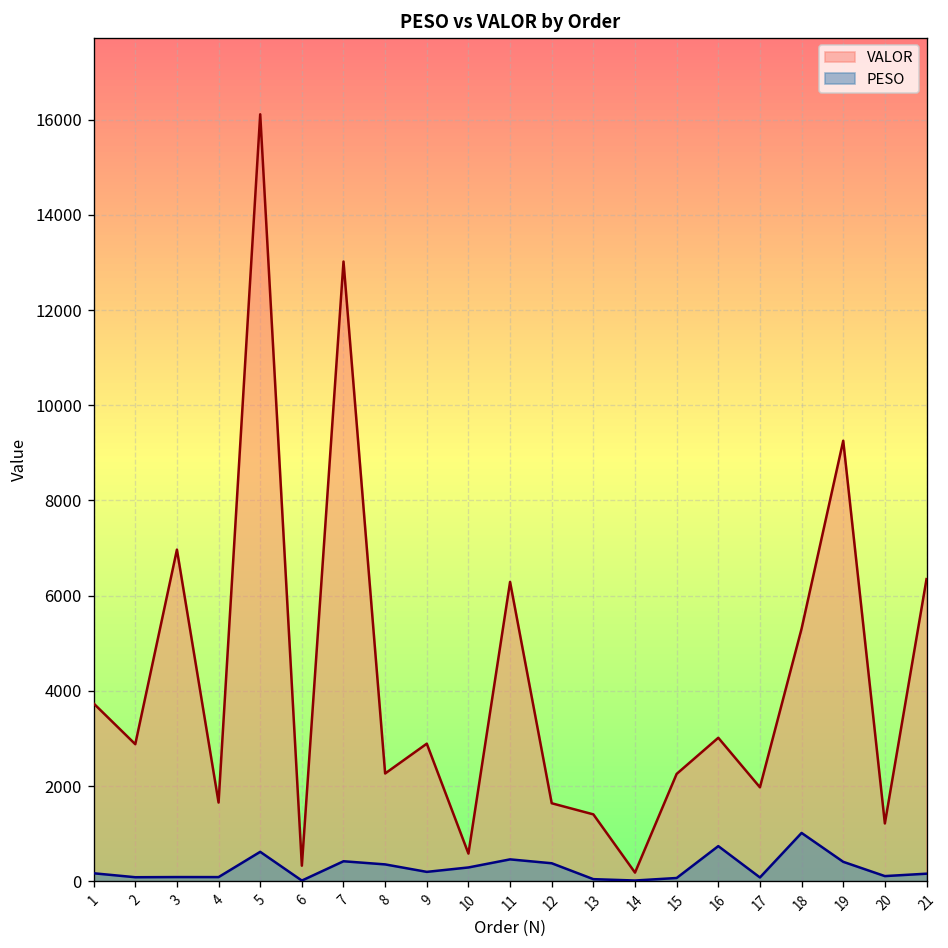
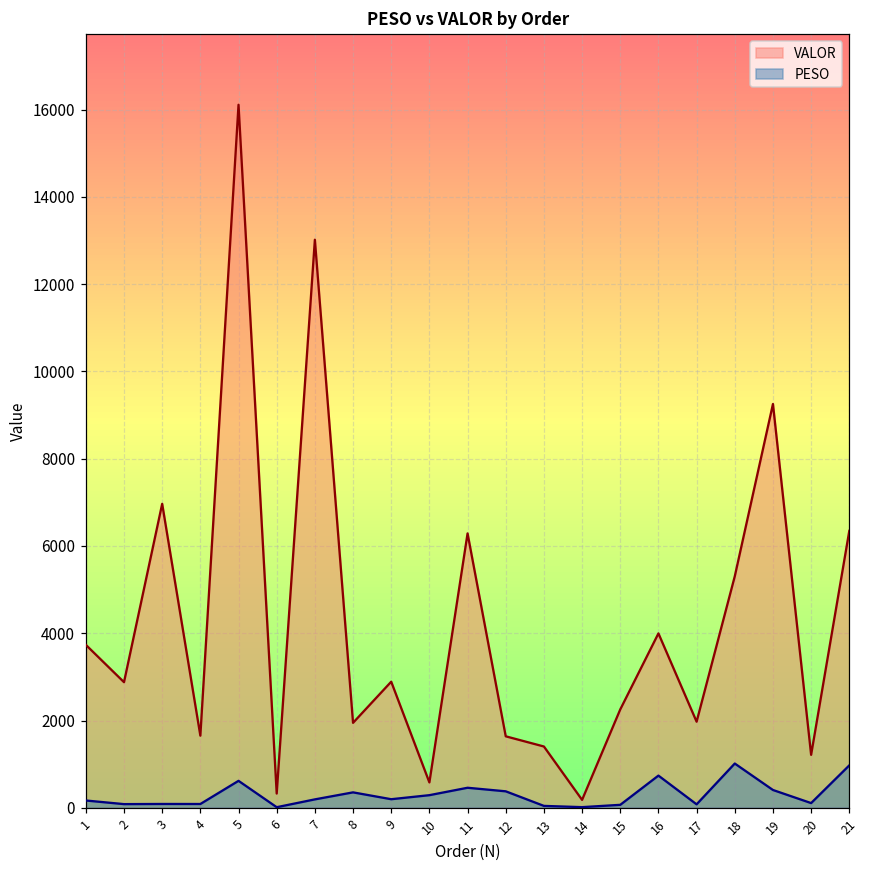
  {
    "VALOR": {
      "1": 3700,
      "2": 2900,
      "3": 7000,
      "4": 1700,
      "5": 16100,
      "6": 300,
      "7": 13000,
-     "8": 2300,
+     "8": 1900,
      "9": 2900,
      "10": 600,
      "11": 6300,
      "12": 1600,
      "13": 1400,
      "14": 200,
      "15": 2300,
-     "16": 3000,
+     "16": 4000,
      "17": 2000,
      "18": 5300,
      "19": 9300,
      "20": 1200,
      "21": 6300
    },
    "PESO": {
      "1": 200,
      "2": 100,
      "3": 100,
      "4": 100,
      "5": 600,
      "6": 0,
-     "7": 400,
+     "7": 200,
      "8": 400,
      "9": 200,
      "10": 300,
      "11": 500,
      "12": 400,
      "13": 0,
      "14": 0,
      "15": 100,
      "16": 700,
      "17": 100,
      "18": 1000,
      "19": 400,
      "20": 100,
-     "21": 200
+     "21": 1000
    }
  }
